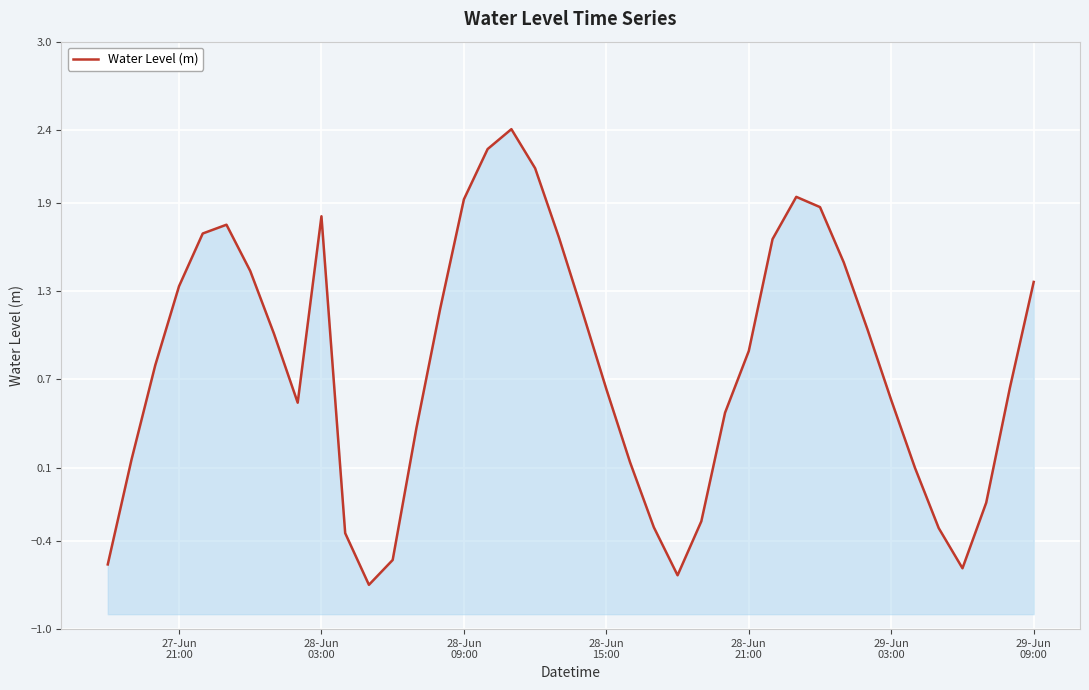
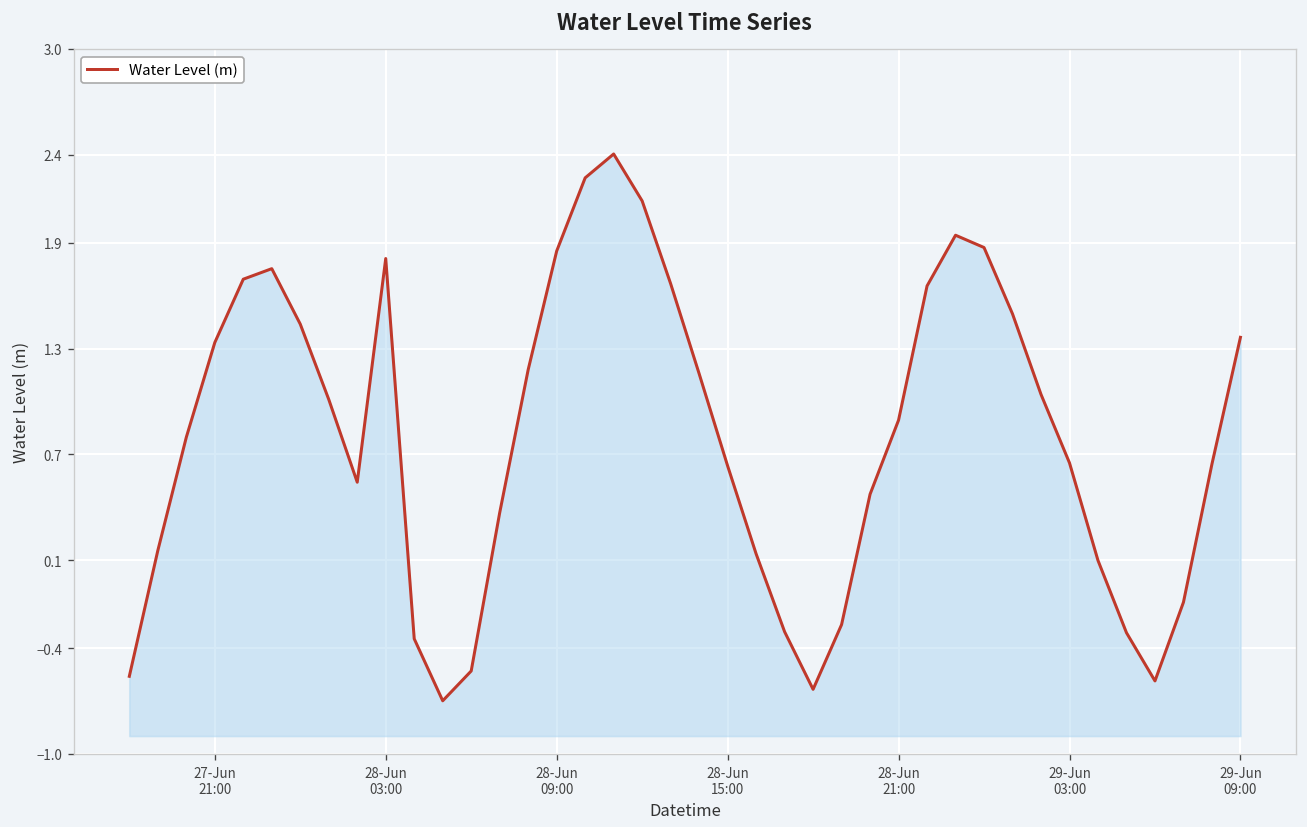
  {
    "27-Jun 21:00": 1.33,
    "28-Jun 03:00": 1.81,
-   "28-Jun 09:00": 1.93,
+   "28-Jun 09:00": 1.85,
    "28-Jun 15:00": 0.63,
    "28-Jun 21:00": 0.89,
-   "29-Jun 03:00": 0.56,
+   "29-Jun 03:00": 0.65,
    "29-Jun 09:00": 1.36
  }
